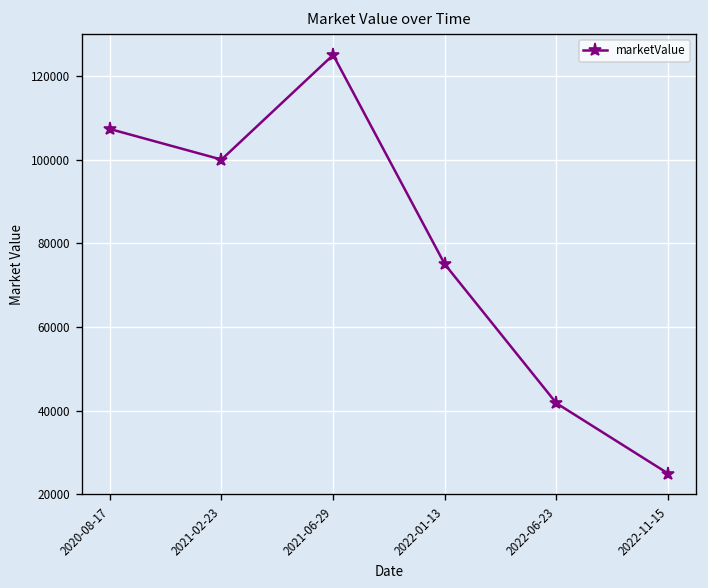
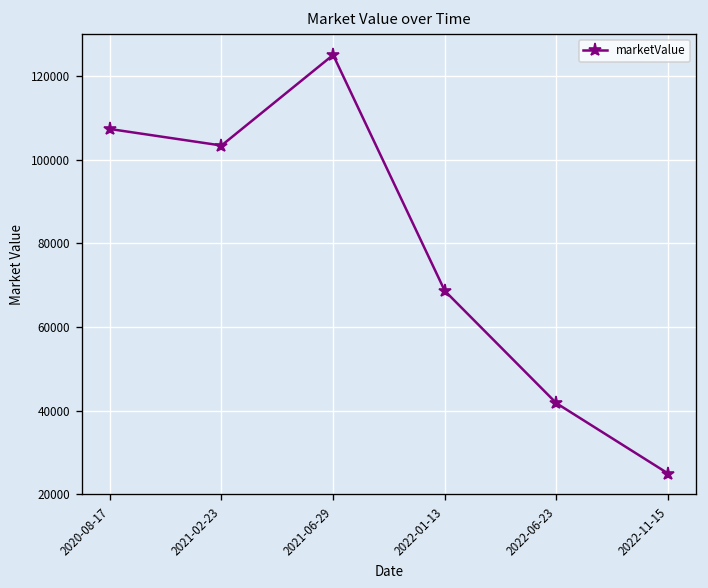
  {
    "2020-08-17": 107000,
-   "2021-02-23": 100000,
+   "2021-02-23": 103000,
    "2021-06-29": 125000,
-   "2022-01-13": 75000,
+   "2022-01-13": 69000,
    "2022-06-23": 42000,
    "2022-11-15": 25000
  }
